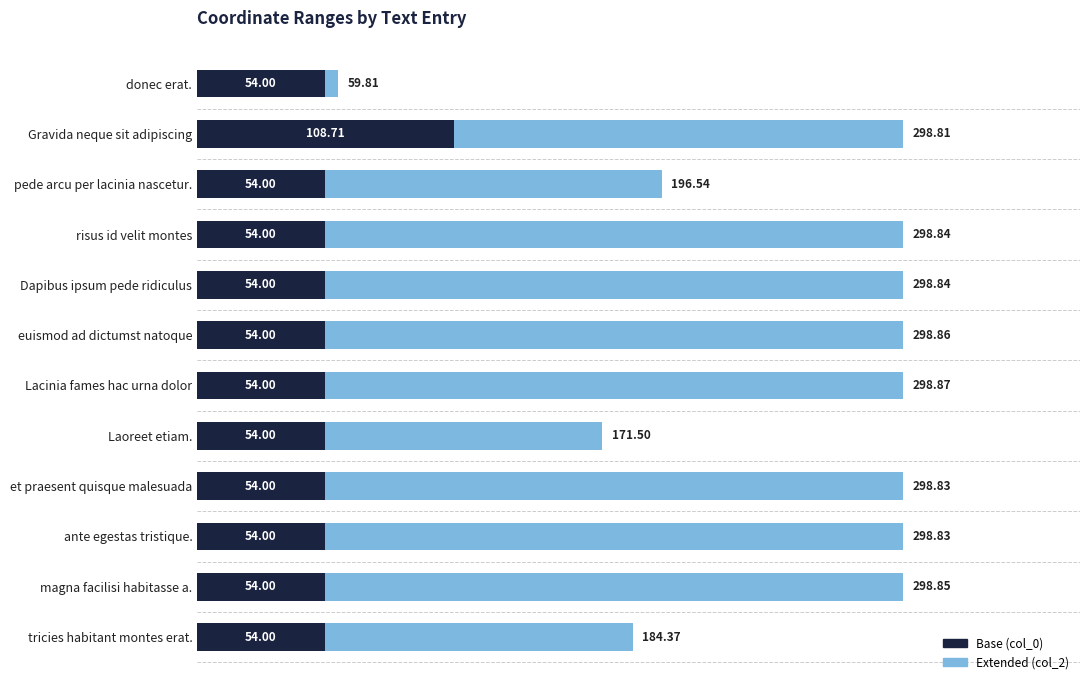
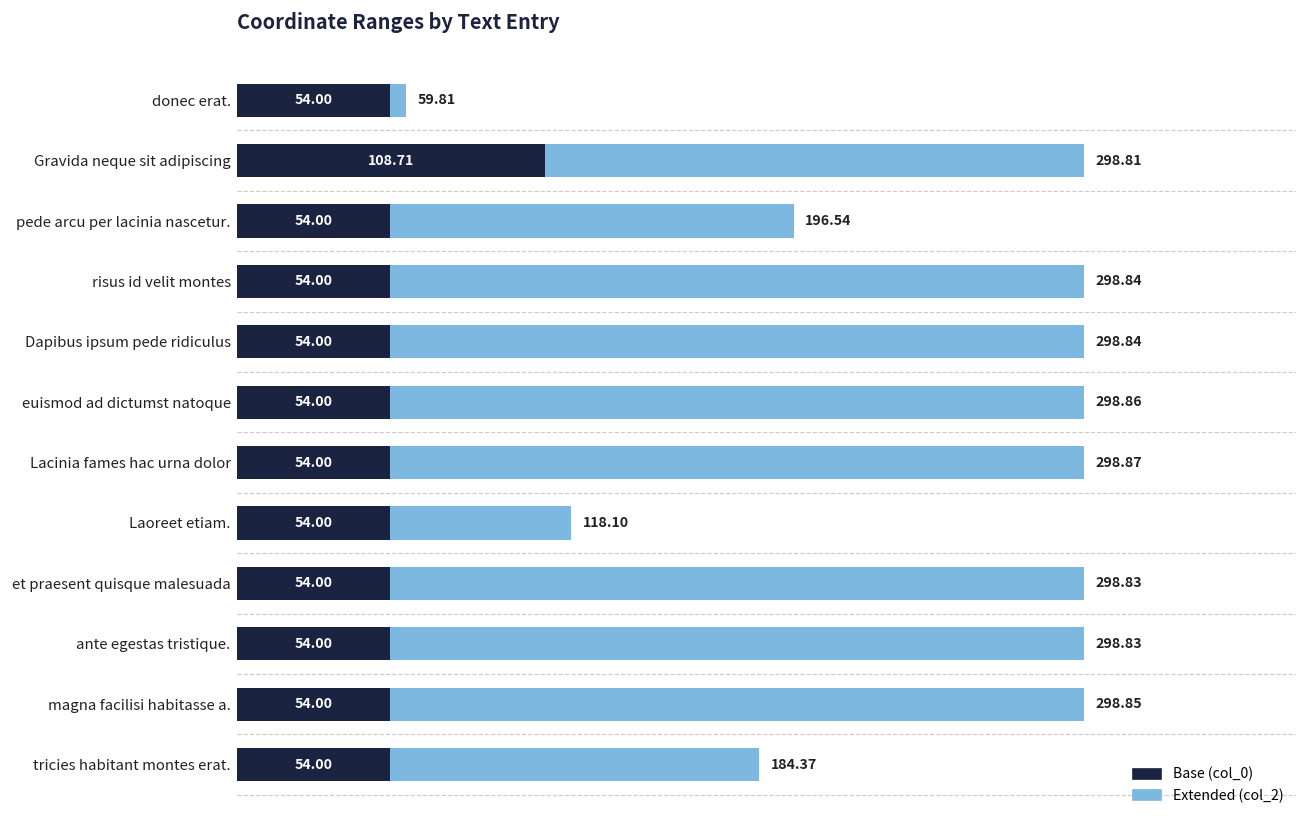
  {
    "Extended (col_2)": {
      "donec erat.": 59.81,
      "Gravida neque sit adipiscing": 298.81,
      "pede arcu per lacinia nascetur.": 196.54,
      "risus id velit montes": 298.84,
      "Dapibus ipsum pede ridiculus": 298.84,
      "euismod ad dictumst natoque": 298.86,
      "Lacinia fames hac urna dolor": 298.87,
-     "Laoreet etiam.": 171.50,
+     "Laoreet etiam.": 118.10,
      "et praesent quisque malesuada": 298.83,
      "ante egestas tristique.": 298.83,
      "magna facilisi habitasse a.": 298.85,
      "tricies habitant montes erat.": 184.37
    }
  }
